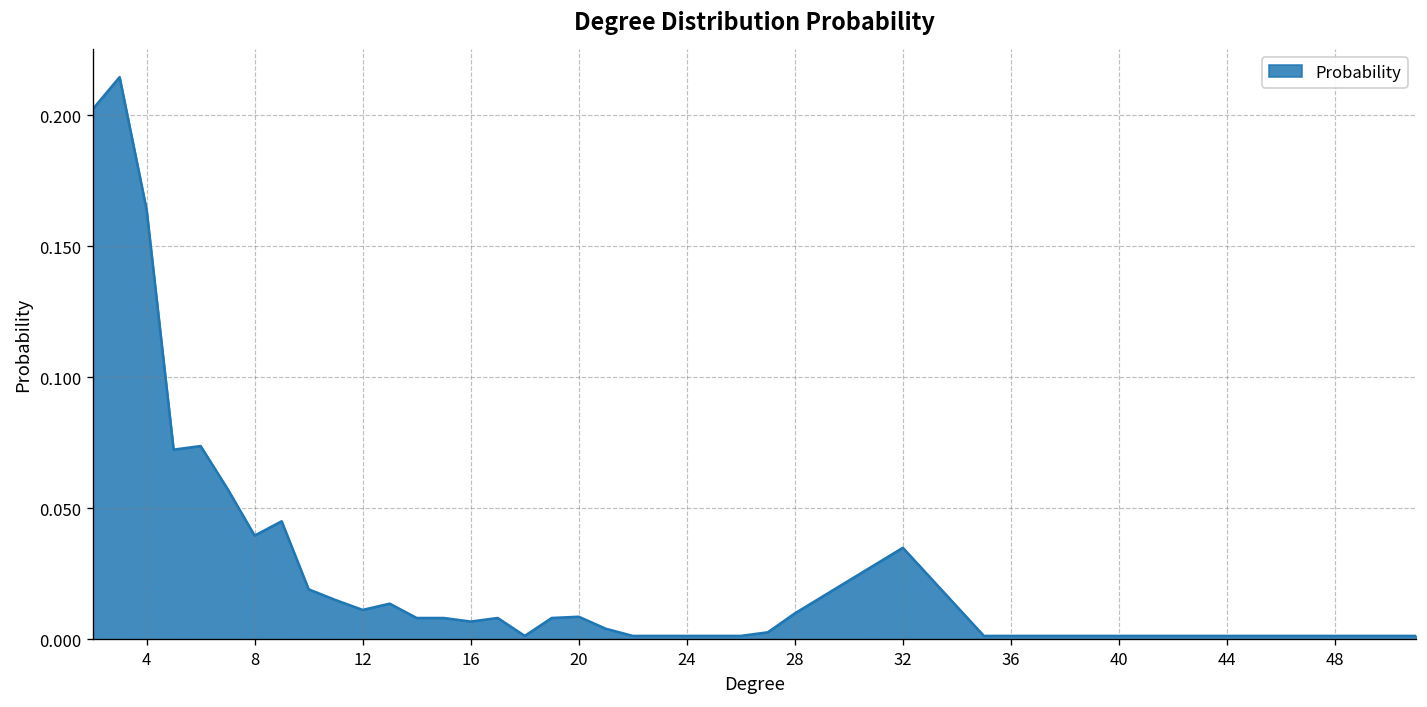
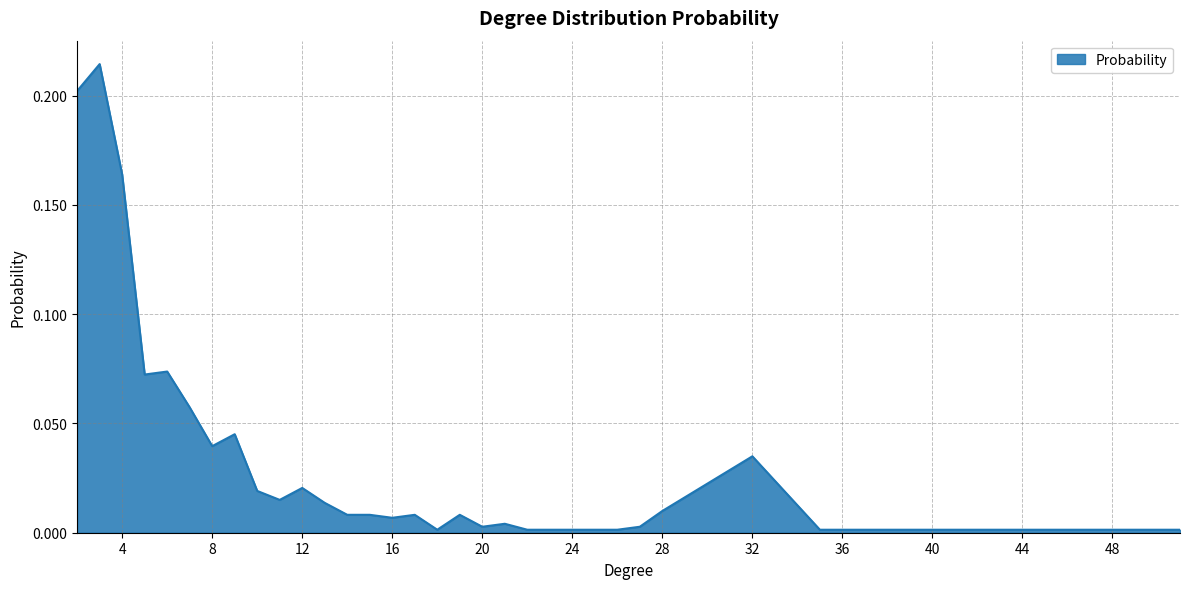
  {
    "4": 0.164,
    "8": 0.040,
-   "12": 0.011,
+   "12": 0.020,
    "16": 0.007,
-   "20": 0.009,
+   "20": 0.003,
    "28": 0.010,
    "32": 0.035
  }
